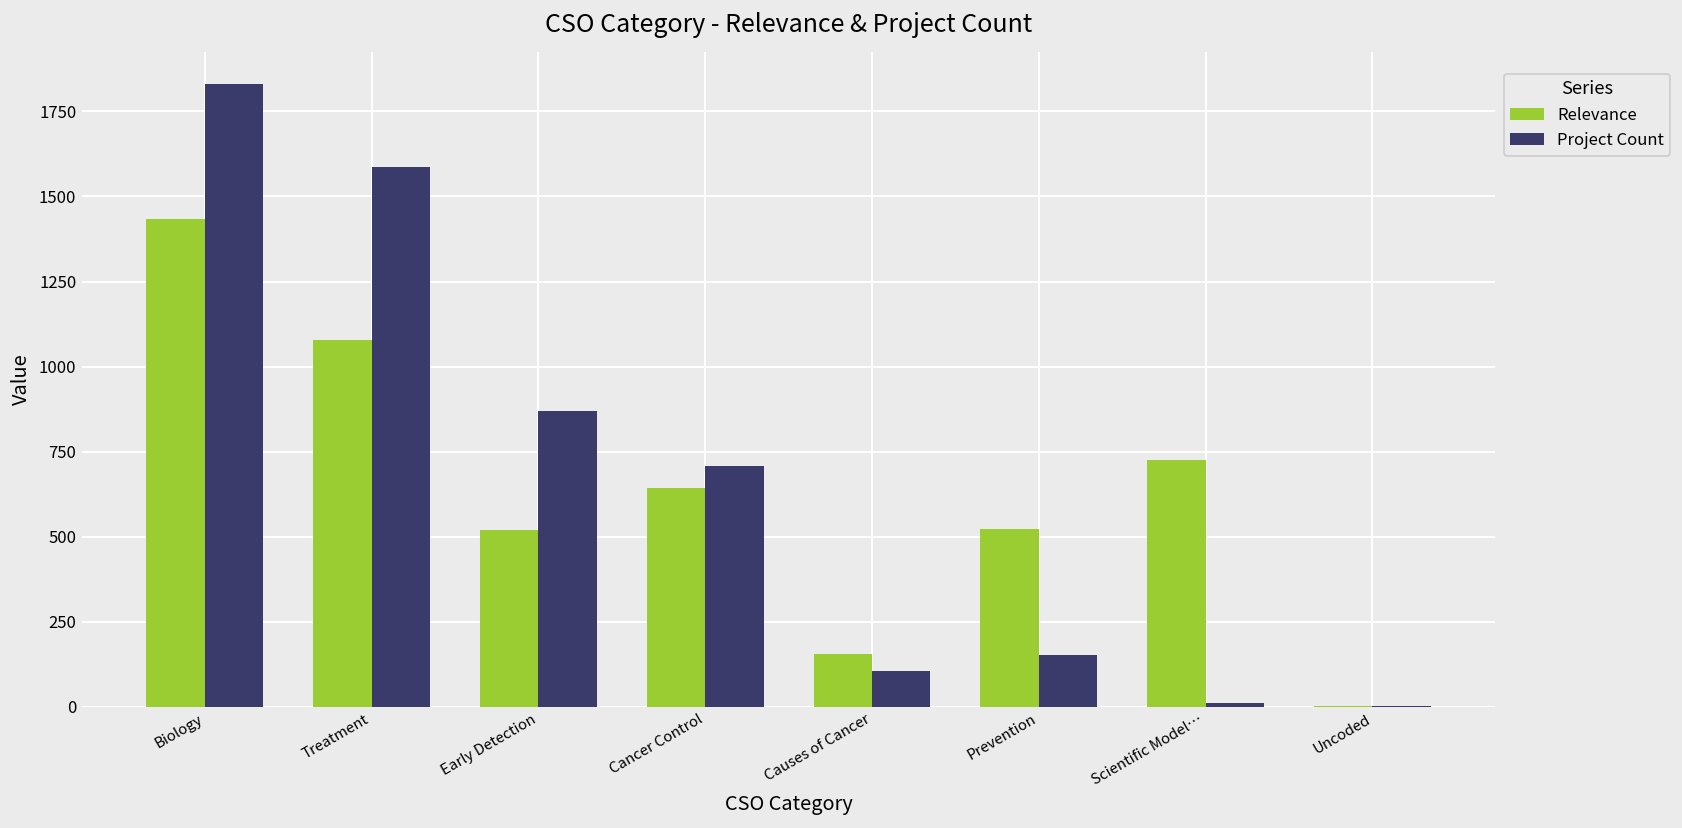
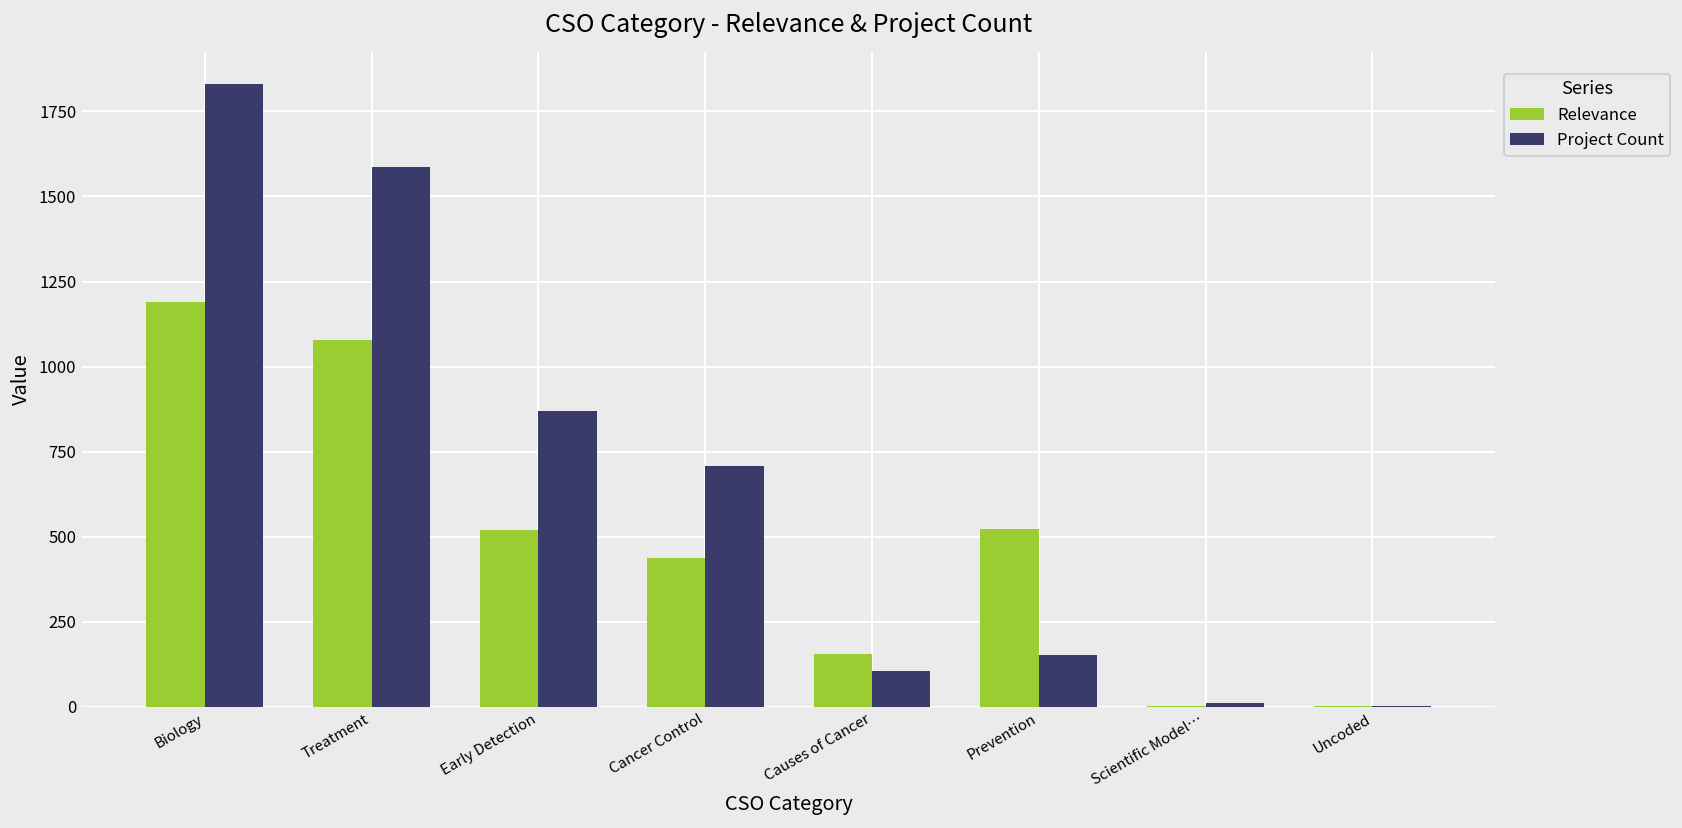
  {
    "Relevance": {
-     "Biology": 1430,
+     "Biology": 1190,
      "Treatment": 1080,
      "Early Detection": 520,
-     "Cancer Control": 640,
+     "Cancer Control": 440,
      "Causes of Cancer": 150,
      "Prevention": 520,
-     "Scientific Model…": 730
+     "Scientific Model…": 0
    },
    "Project Count": {
      "Biology": 1830,
      "Treatment": 1590,
      "Early Detection": 870,
      "Cancer Control": 710,
      "Causes of Cancer": 110,
      "Prevention": 150,
      "Scientific Model…": 10
    }
  }
